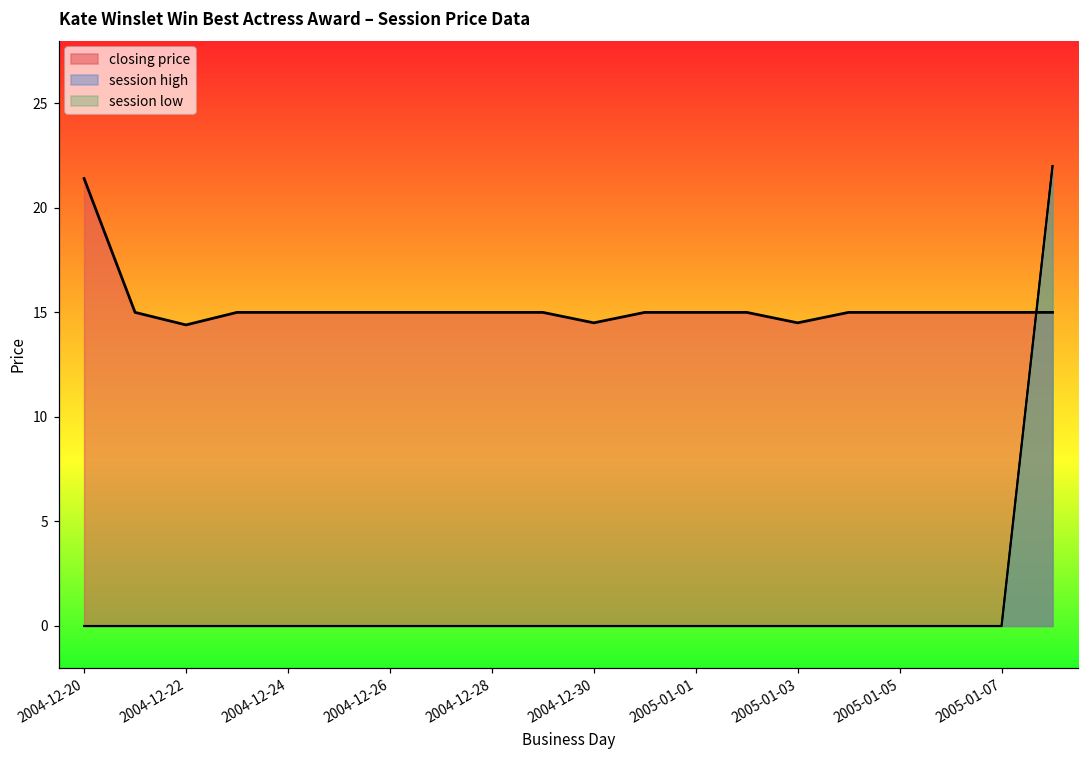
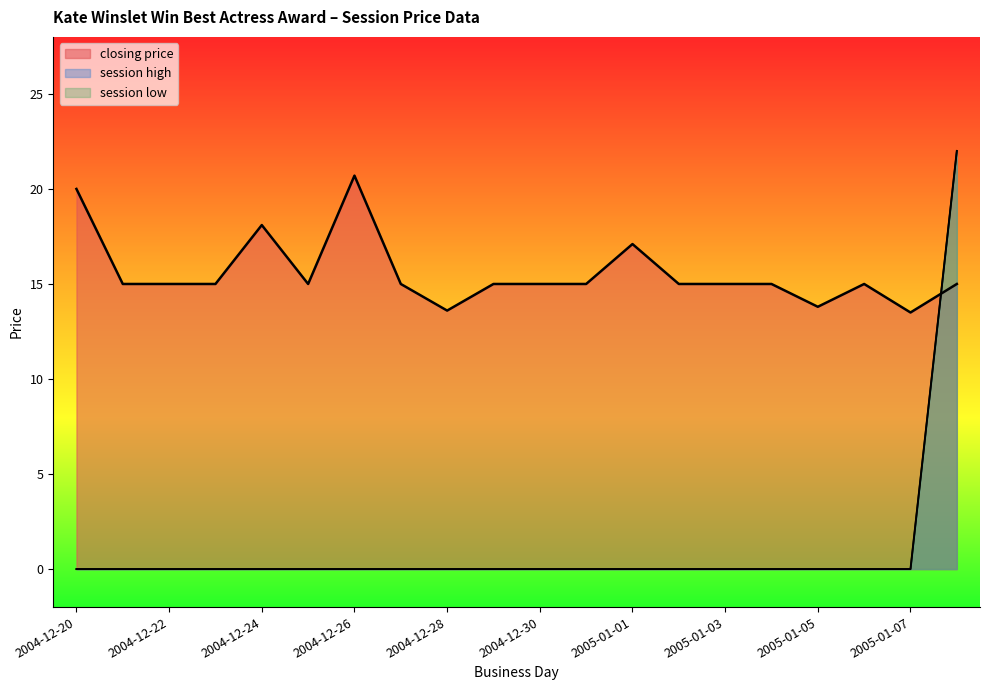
  {
    "closing price": {
-     "2004-12-20": 21.4,
-     "2004-12-22": 14.4,
-     "2004-12-24": 15.0,
-     "2004-12-26": 15.0,
-     "2004-12-28": 15.0,
-     "2004-12-30": 14.5,
-     "2005-01-01": 15.0,
-     "2005-01-03": 14.5,
-     "2005-01-05": 15.0,
-     "2005-01-07": 15.0
+     "2004-12-20": 20.0,
+     "2004-12-22": 15.0,
+     "2004-12-24": 18.1,
+     "2004-12-26": 20.7,
+     "2004-12-28": 13.6,
+     "2004-12-30": 15.0,
+     "2005-01-01": 17.1,
+     "2005-01-03": 15.0,
+     "2005-01-05": 13.8,
+     "2005-01-07": 13.5
    },
    "session low": {
      "2004-12-20": 0.0,
      "2004-12-22": 0.0,
      "2004-12-24": 0.0,
      "2004-12-26": 0.0,
      "2004-12-28": 0.0,
      "2004-12-30": 0.0,
      "2005-01-01": 0.0,
      "2005-01-03": 0.0,
      "2005-01-05": 0.0,
      "2005-01-07": 0.0
    }
  }
